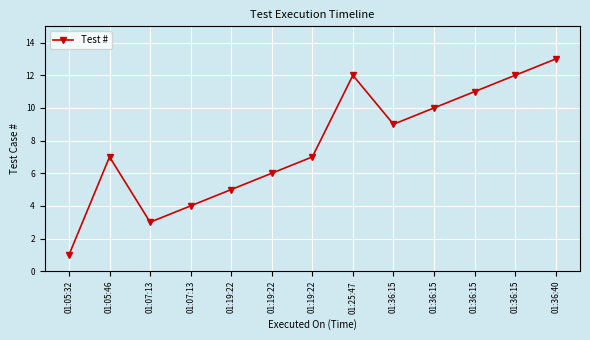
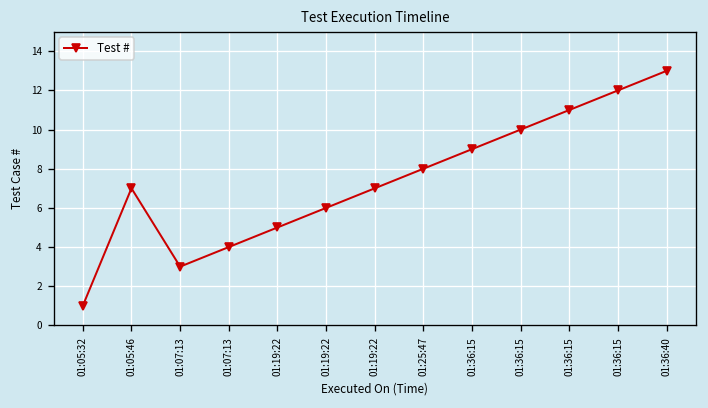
  {
    "01:05:32": 1,
    "01:05:46": 7,
-   "01:25:47": 12,
+   "01:25:47": 8,
    "01:36:40": 13
  }
